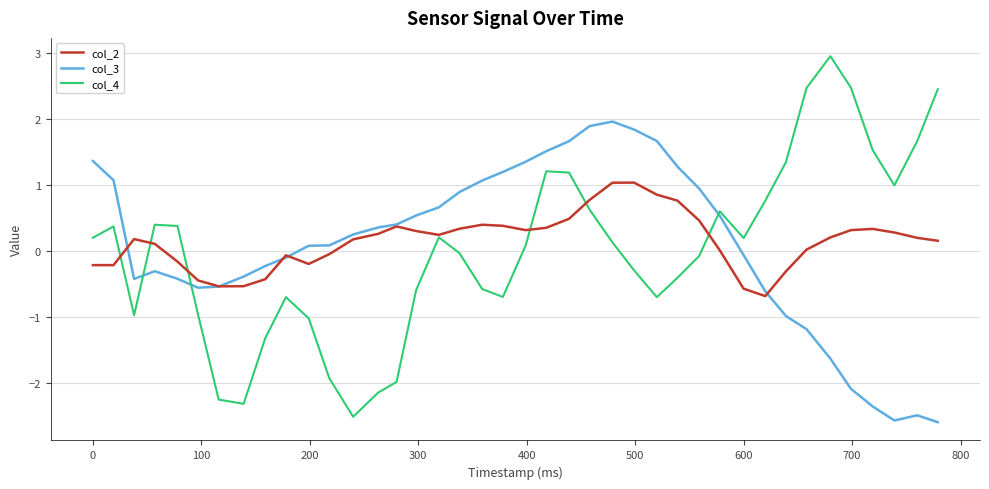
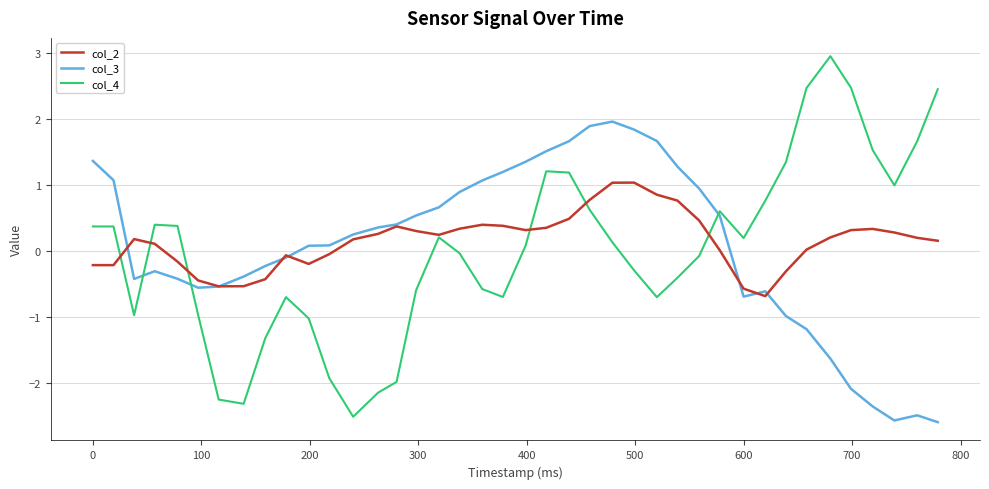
  {
    "col_2": {
      "0": -0.2,
      "600": -0.6
    },
    "col_3": {
      "0": 1.4,
-     "600": -0.1
+     "600": -0.7
    },
    "col_4": {
-     "0": 0.2,
+     "0": 0.4,
      "600": 0.2
    }
  }
